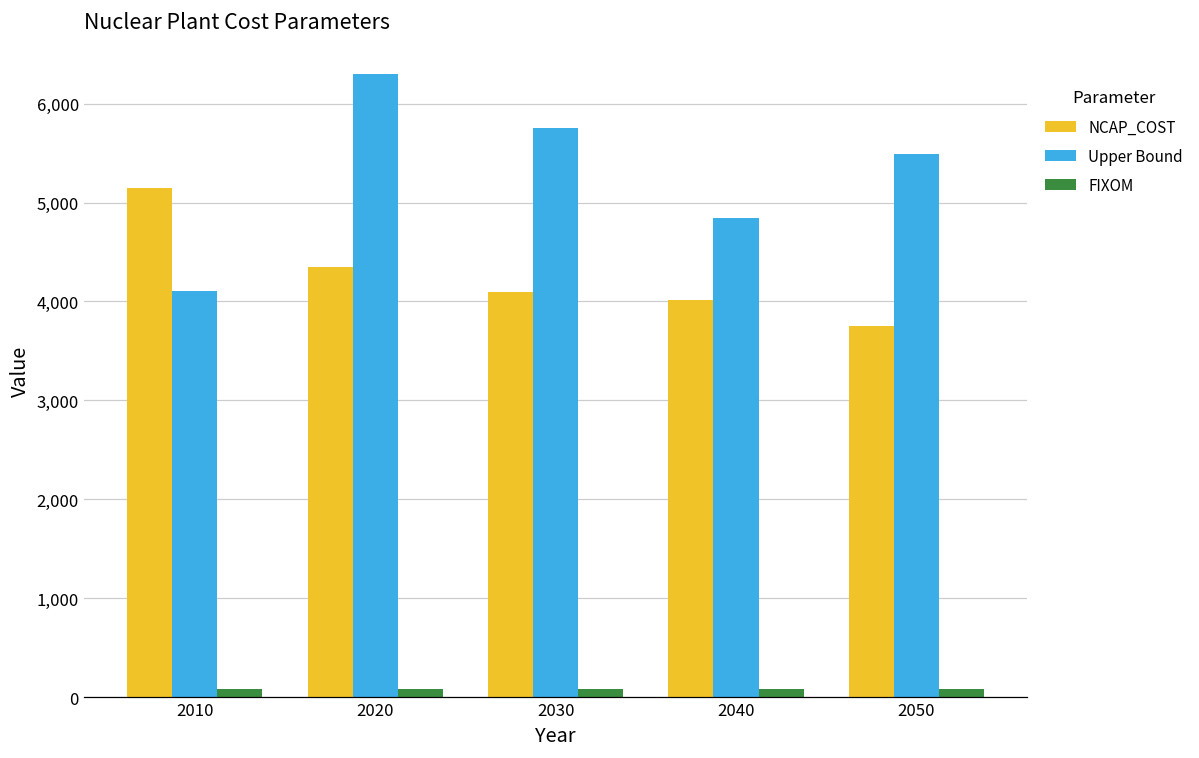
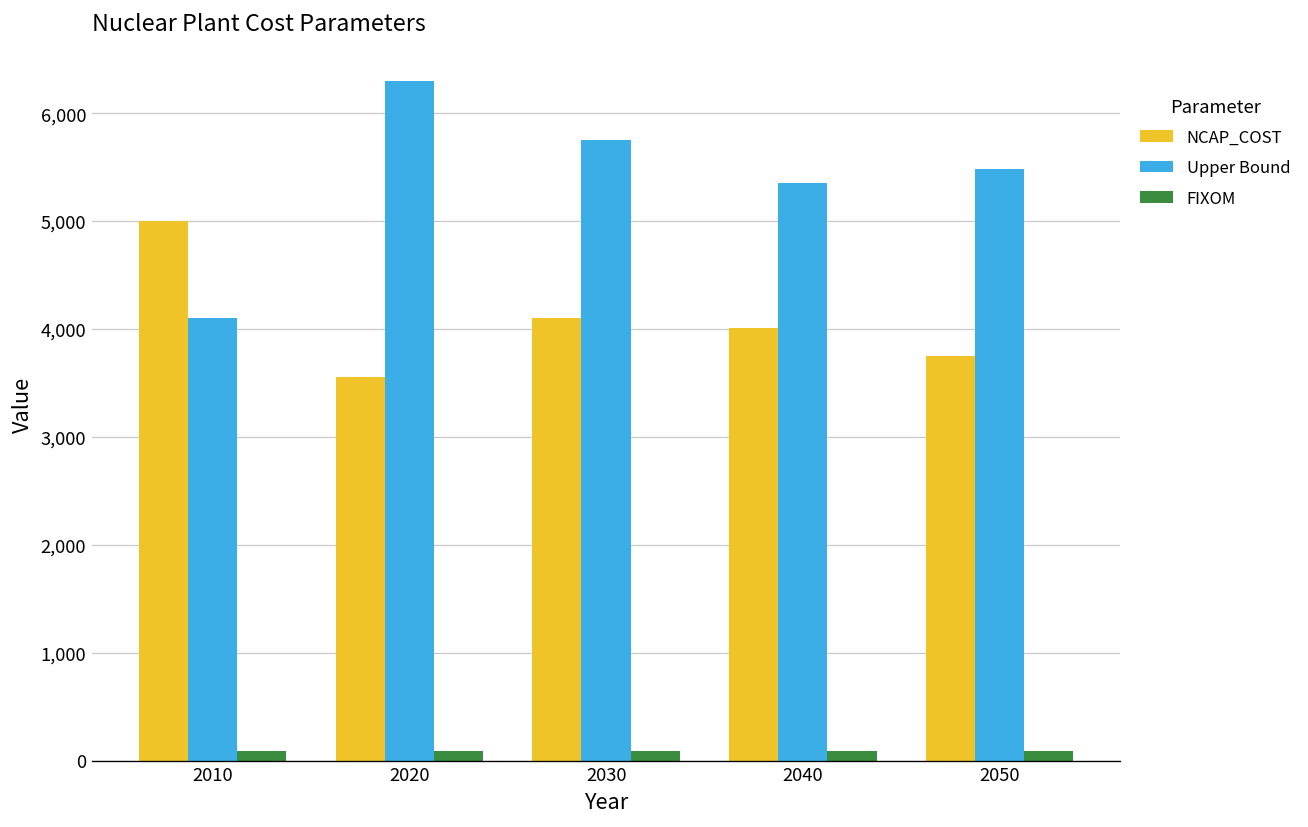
  {
    "NCAP_COST": {
-     "2010": "5,100",
-     "2020": "4,400",
+     "2010": "5,000",
+     "2020": "3,600",
      "2030": "4,100",
      "2040": "4,000",
      "2050": "3,800"
    },
    "Upper Bound": {
      "2010": "4,100",
      "2020": "6,300",
      "2030": "5,800",
-     "2040": "4,800",
+     "2040": "5,400",
      "2050": "5,500"
    },
    "FIXOM": {
      "2010": "100",
      "2020": "100",
      "2030": "100",
      "2040": "100",
      "2050": "100"
    }
  }
